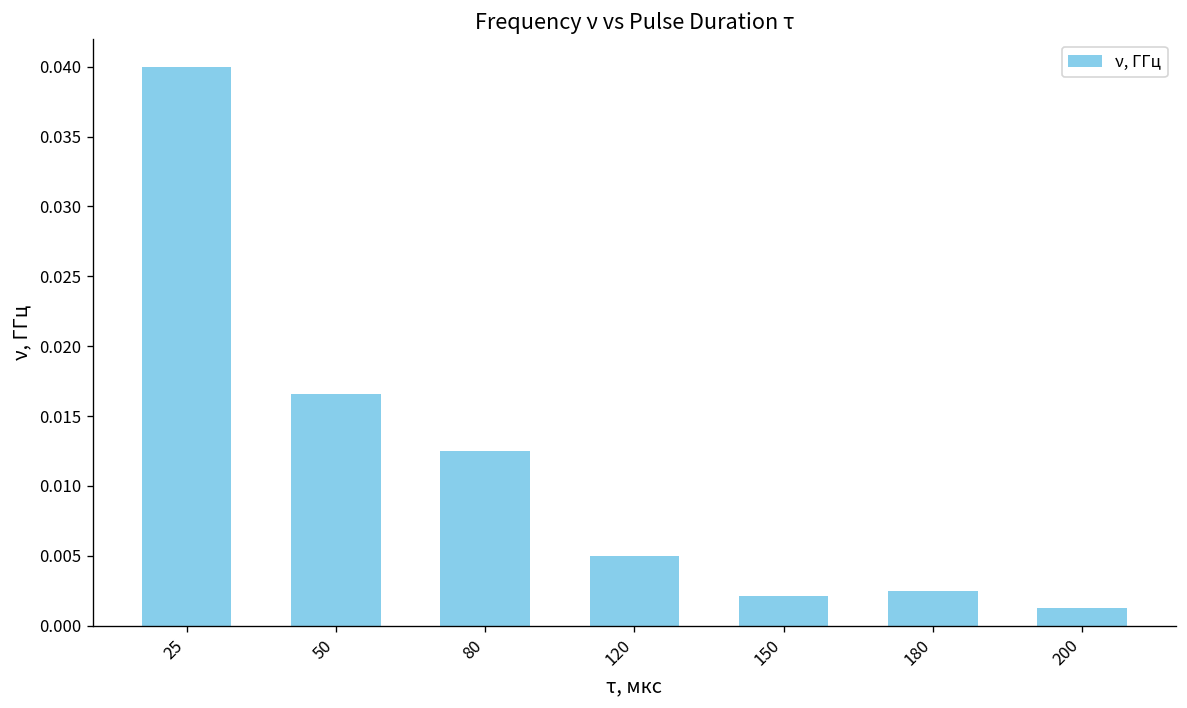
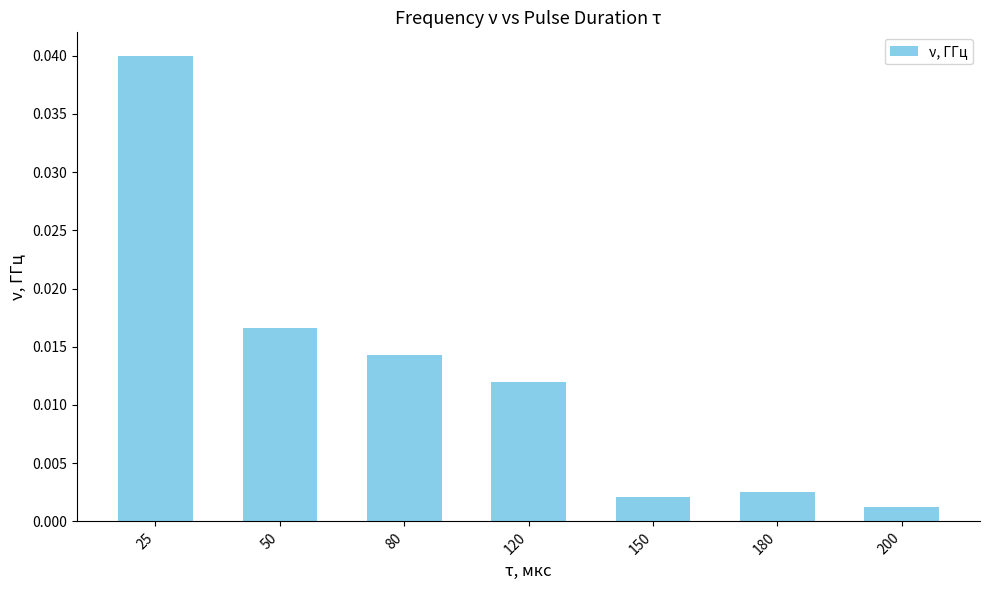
  {
    "25": 0.0400,
    "50": 0.0166,
-   "80": 0.0125,
-   "120": 0.005,
+   "80": 0.0143,
+   "120": 0.012,
    "150": 0.0021,
    "180": 0.0025,
    "200": 0.0013
  }
